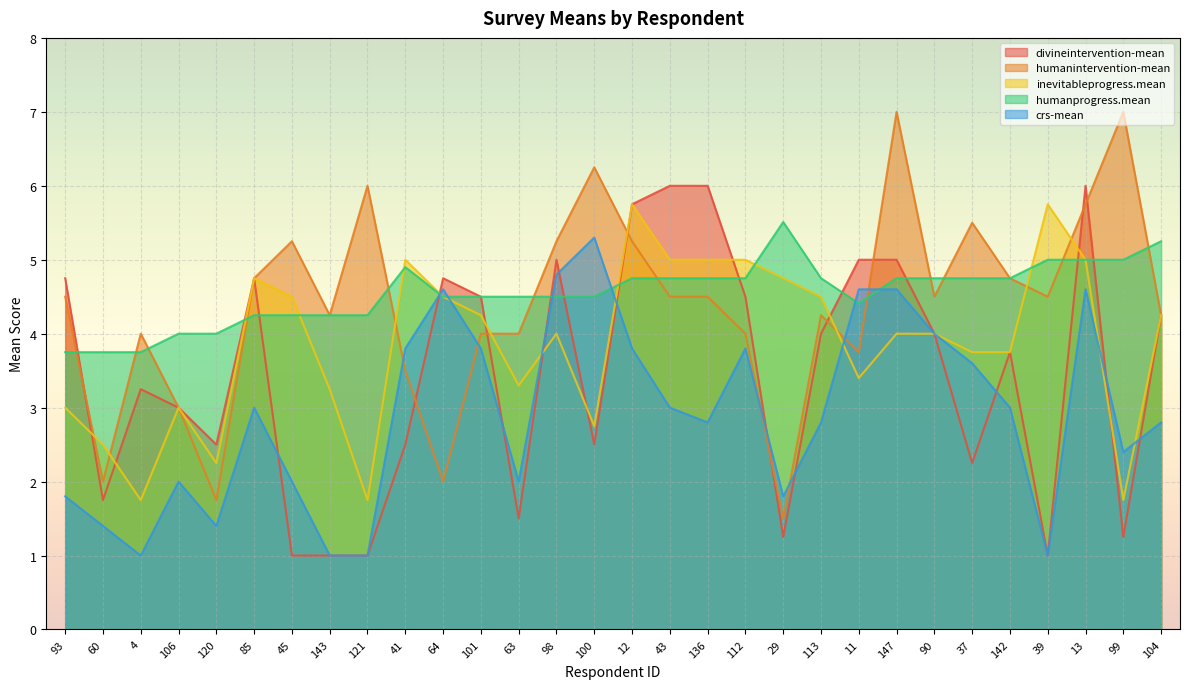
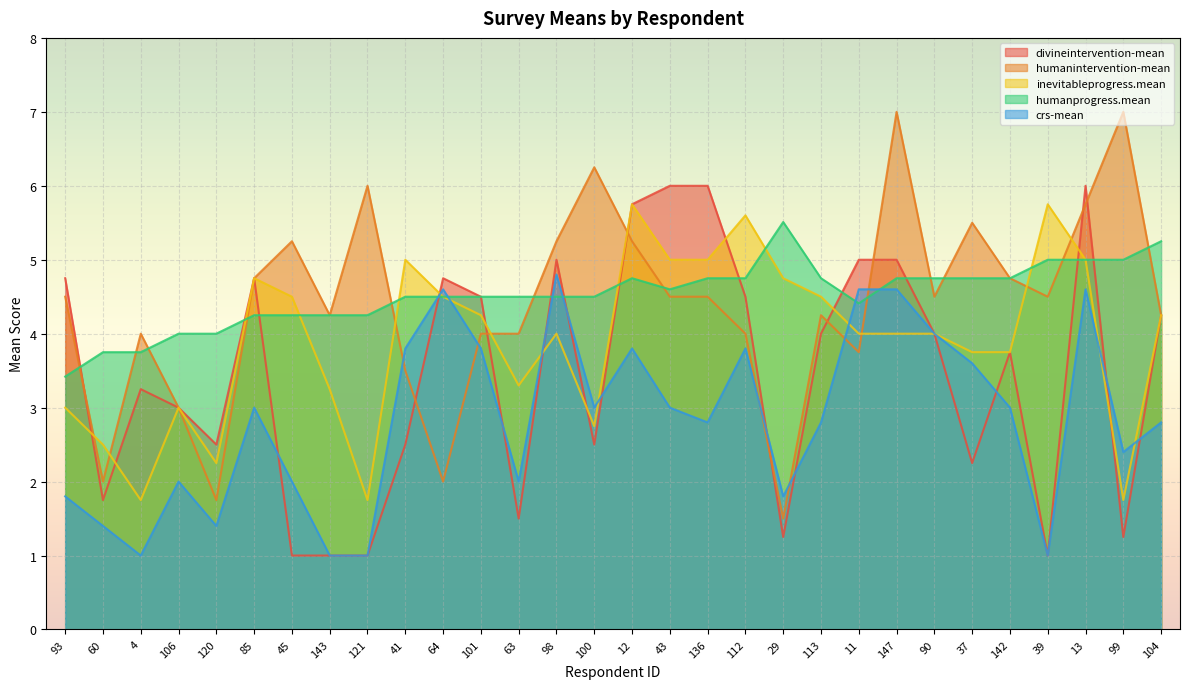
  {
    "inevitableprogress.mean": {
      "93": 3.0,
      "60": 2.5,
      "4": 1.8,
      "120": 2.3,
      "45": 4.5,
      "143": 3.3,
      "121": 1.8,
      "41": 5.0,
      "101": 4.3,
      "63": 3.3,
      "98": 4.0,
      "100": 2.8,
      "43": 5.0,
      "136": 5.0,
-     "112": 5.0,
+     "112": 5.6,
      "29": 4.8,
      "113": 4.5,
-     "11": 3.4,
+     "11": 4.0,
      "147": 4.0,
      "37": 3.8,
      "39": 5.8,
      "99": 1.8
    },
    "humanprogress.mean": {
-     "93": 3.8,
+     "93": 3.4,
      "60": 3.8,
      "4": 3.8,
      "106": 4.0,
      "120": 4.0,
      "85": 4.3,
      "45": 4.3,
      "121": 4.3,
-     "41": 4.9,
+     "41": 4.5,
      "63": 4.5,
      "98": 4.5,
      "100": 4.5,
      "12": 4.8,
-     "43": 4.8,
+     "43": 4.6,
      "136": 4.8,
      "112": 4.8,
      "29": 5.5,
      "113": 4.8,
      "11": 4.4,
      "147": 4.8,
      "90": 4.8,
      "37": 4.8,
      "39": 5.0,
      "99": 5.0,
      "104": 5.3
    },
    "crs-mean": {
      "93": 1.8,
      "60": 1.4,
      "4": 1.0,
      "106": 2.0,
      "120": 1.4,
      "85": 3.0,
      "45": 2.0,
      "41": 3.8,
      "64": 4.6,
      "101": 3.8,
      "63": 2.0,
      "98": 4.8,
-     "100": 5.3,
+     "100": 3.0,
      "12": 3.8,
      "43": 3.0,
      "136": 2.8,
      "112": 3.8,
      "29": 1.8,
      "113": 2.8,
      "11": 4.6,
      "147": 4.6,
      "37": 3.6,
      "142": 3.0,
      "13": 4.6,
      "99": 2.4,
      "104": 2.8
    }
  }
